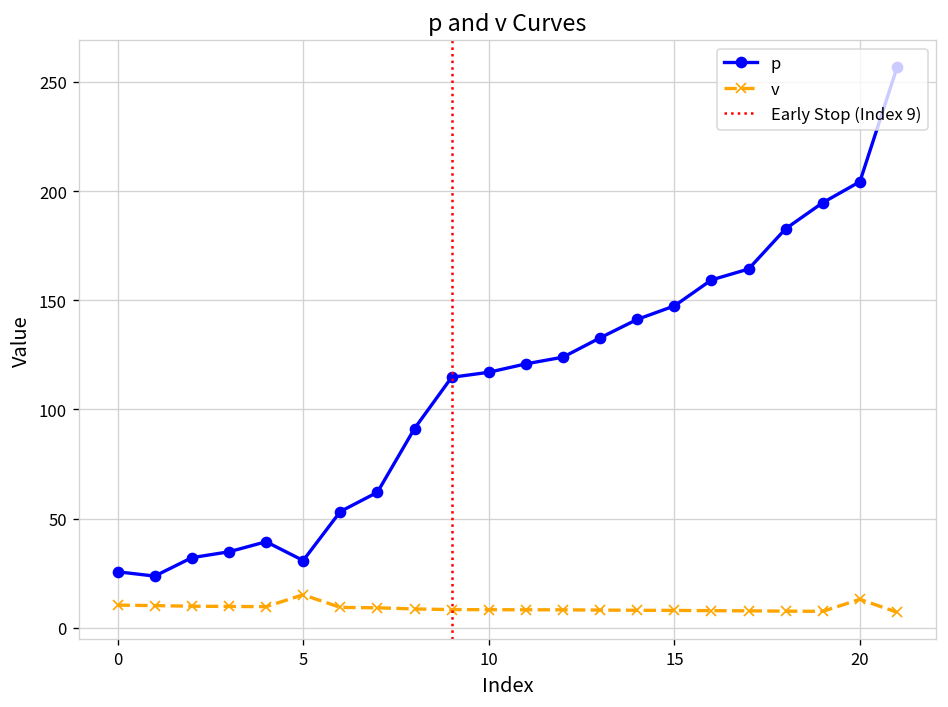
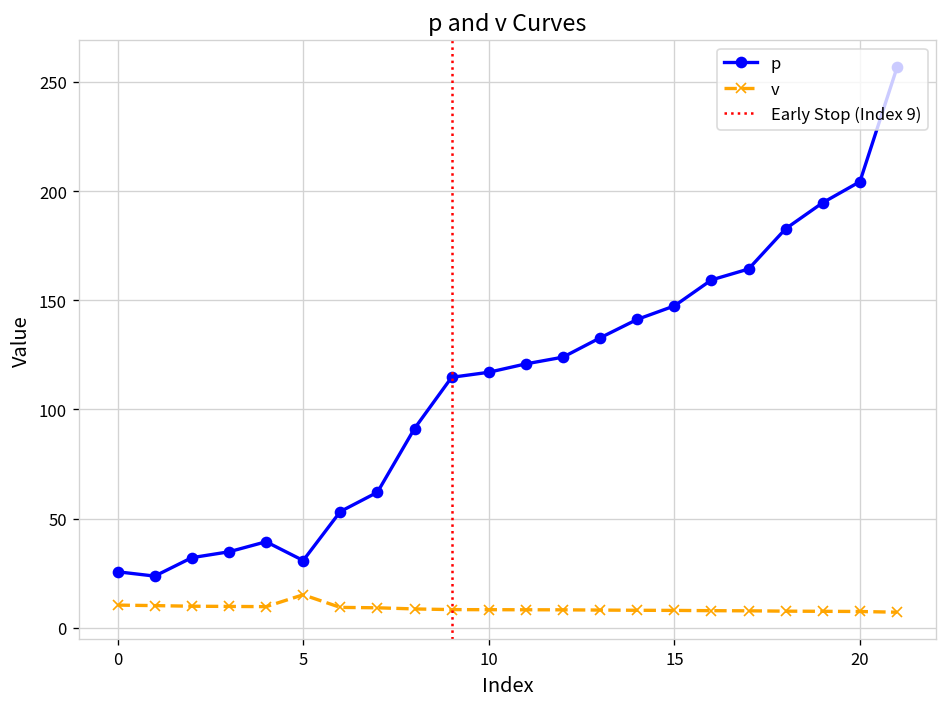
  {
    "p": {
      "0": 26,
      "5": 31,
      "10": 117,
      "15": 147,
      "20": 204
    },
    "v": {
      "0": 10,
      "5": 15,
      "10": 8,
      "15": 8,
-     "20": 13
+     "20": 7
    }
  }
